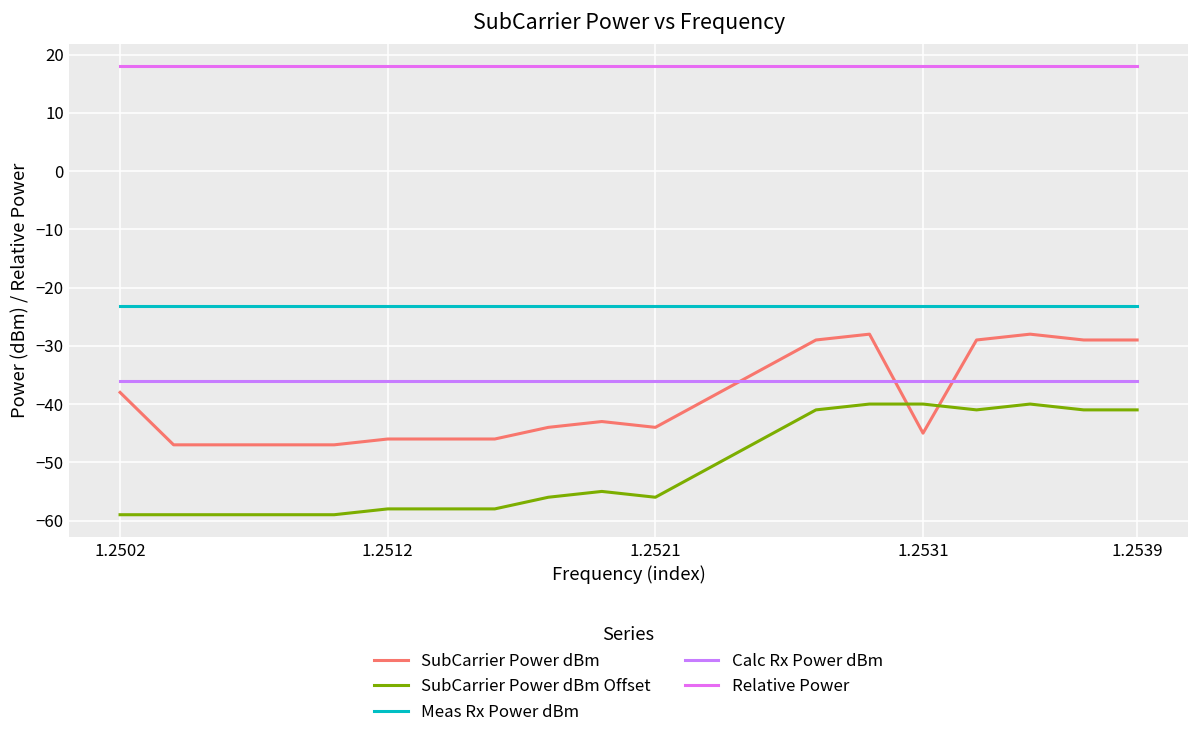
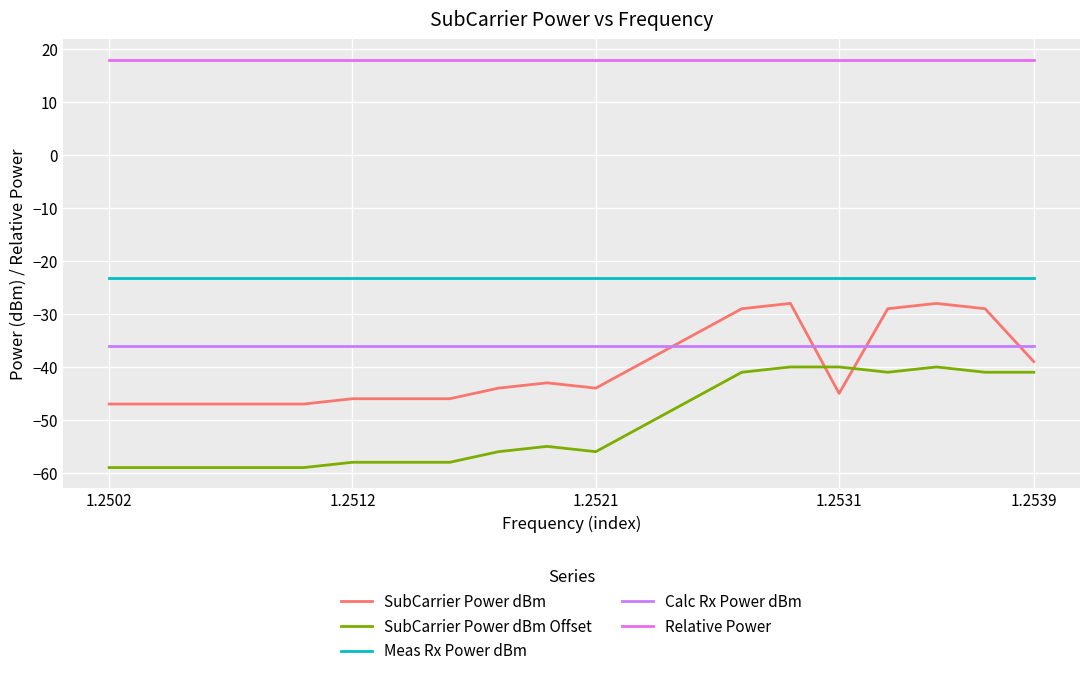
  {
    "SubCarrier Power dBm": {
-     "1.2502": -38,
+     "1.2502": -47,
      "1.2512": -46,
      "1.2521": -44,
      "1.2531": -45,
-     "1.2539": -29
+     "1.2539": -39
    },
    "SubCarrier Power dBm Offset": {
      "1.2502": -59,
      "1.2512": -58,
      "1.2521": -56,
      "1.2531": -40,
      "1.2539": -41
    },
    "Meas Rx Power dBm": {
      "1.2502": -23,
      "1.2512": -23,
      "1.2521": -23,
      "1.2531": -23,
      "1.2539": -23
    }
  }
